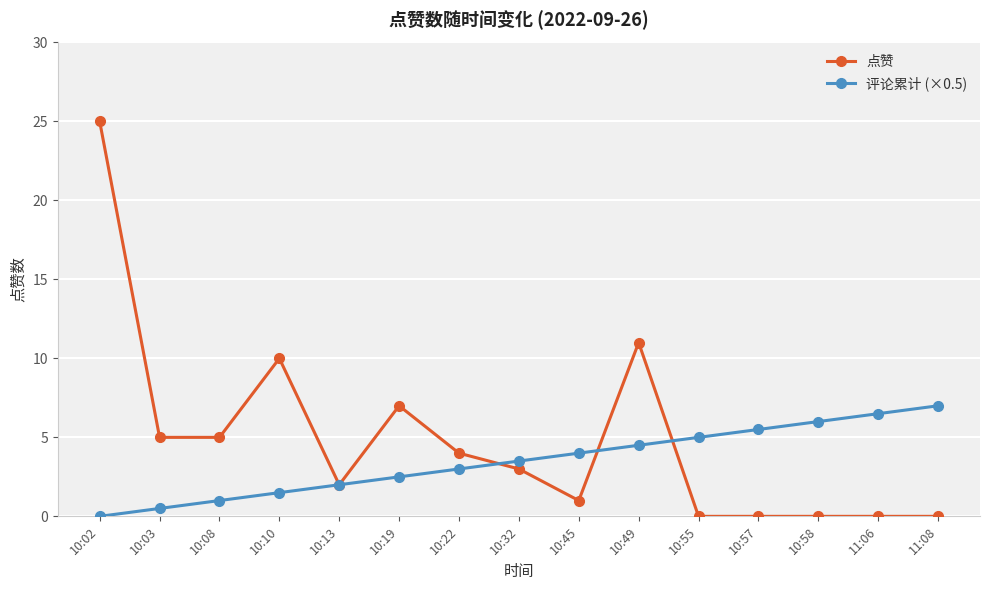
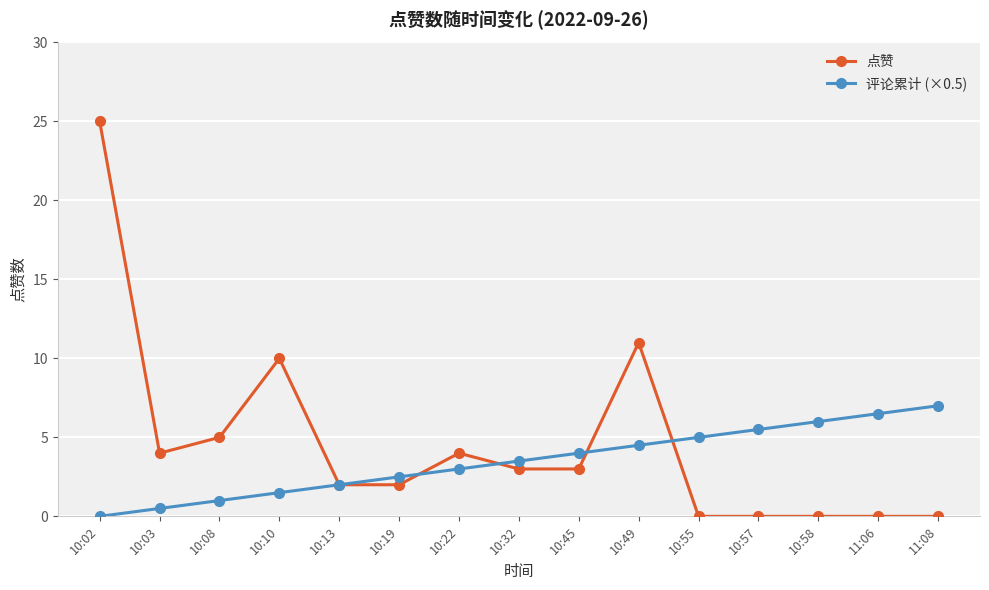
  {
    "点赞": {
      "10:02": 25,
-     "10:03": 5,
+     "10:03": 4,
      "10:08": 5,
      "10:10": 10,
-     "10:19": 7,
+     "10:19": 2,
      "10:22": 4,
      "10:32": 3,
-     "10:45": 1,
+     "10:45": 3,
      "10:49": 11,
      "10:55": 0,
      "10:57": 0,
      "10:58": 0,
      "11:06": 0,
      "11:08": 0
    },
    "评论累计 (×0.5)": {
      "10:02": 0,
      "10:03": 0.5,
      "10:08": 1,
      "10:10": 1.5,
      "10:19": 2.5,
      "10:22": 3,
      "10:32": 3.5,
      "10:45": 4,
      "10:49": 4.5,
      "10:55": 5,
      "10:57": 5.5,
      "10:58": 6,
      "11:06": 6.5,
      "11:08": 7
    }
  }
